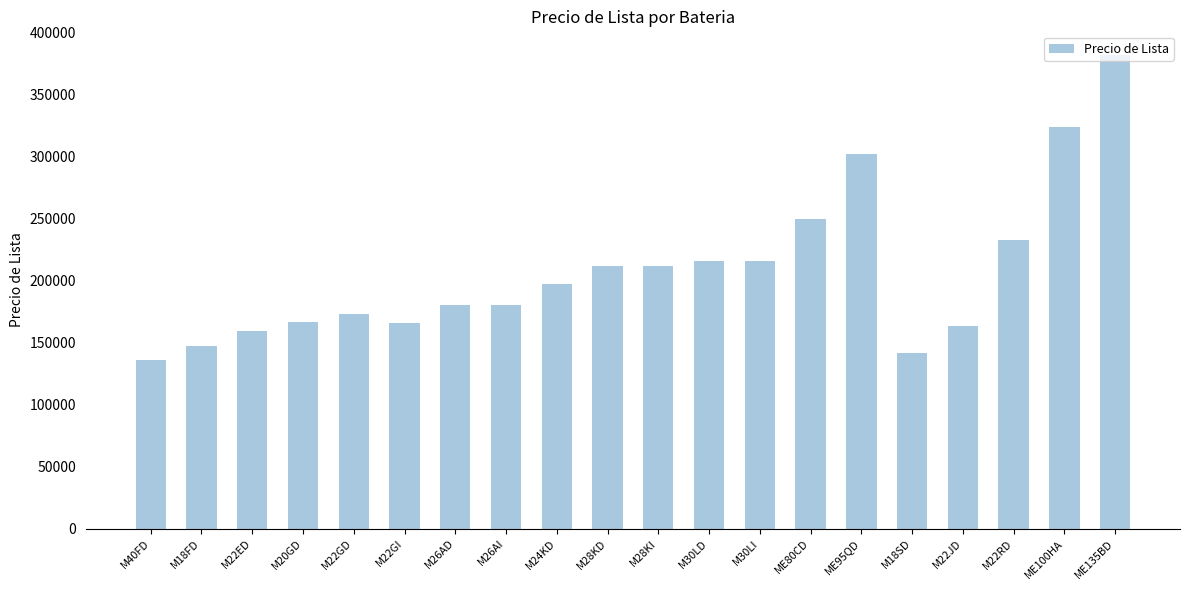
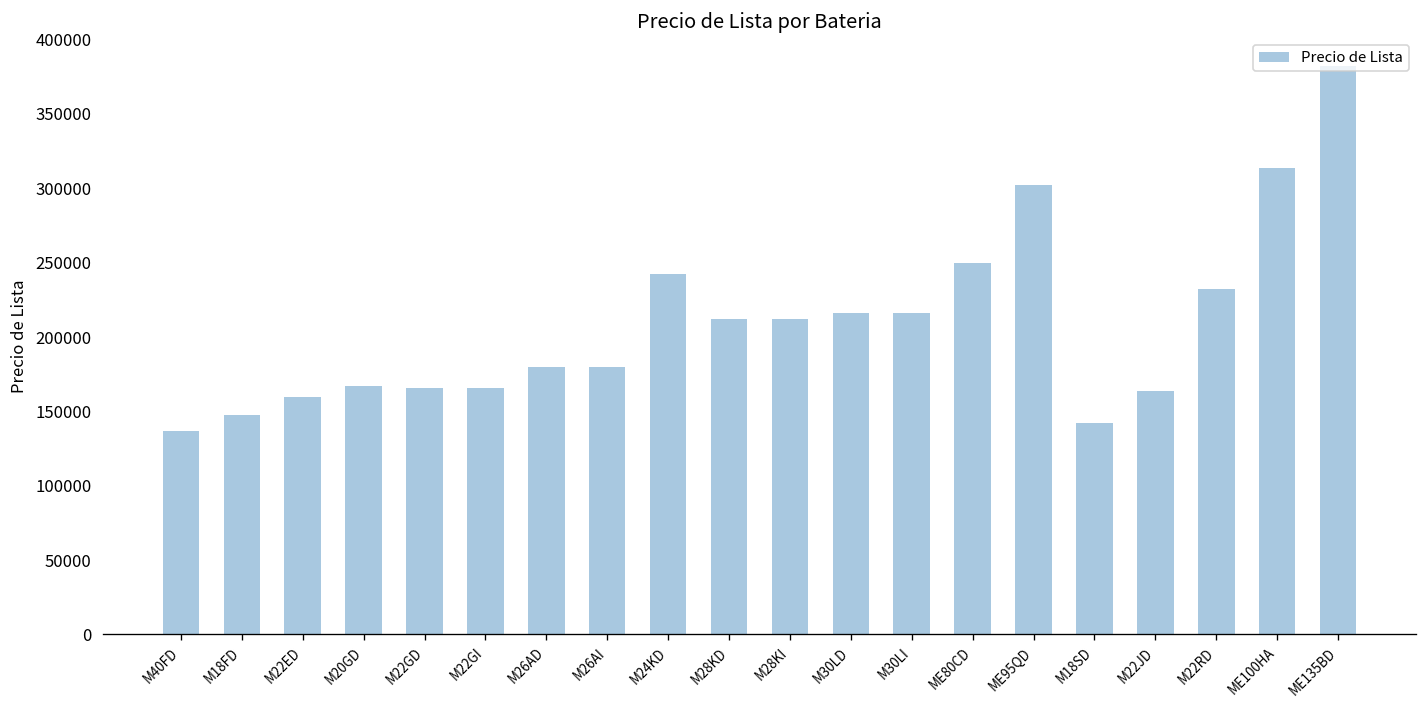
  {
    "M40FD": 136000,
    "M18FD": 147000,
    "M22ED": 159000,
    "M20GD": 167000,
-   "M22GD": 174000,
+   "M22GD": 166000,
    "M22GI": 166000,
    "M26AD": 180000,
    "M26AI": 180000,
-   "M24KD": 198000,
+   "M24KD": 242000,
    "M28KD": 212000,
    "M28KI": 212000,
    "M30LD": 216000,
    "M30LI": 216000,
    "ME80CD": 250000,
    "ME95QD": 302000,
    "M18SD": 142000,
    "M22JD": 164000,
    "M22RD": 233000,
-   "ME100HA": 324000
+   "ME100HA": 314000
  }
